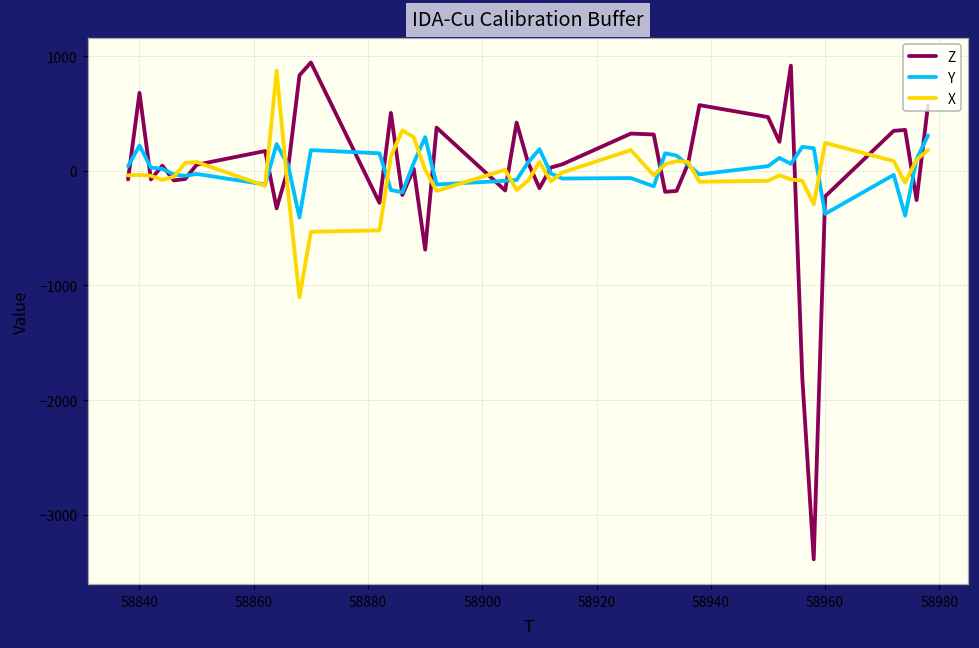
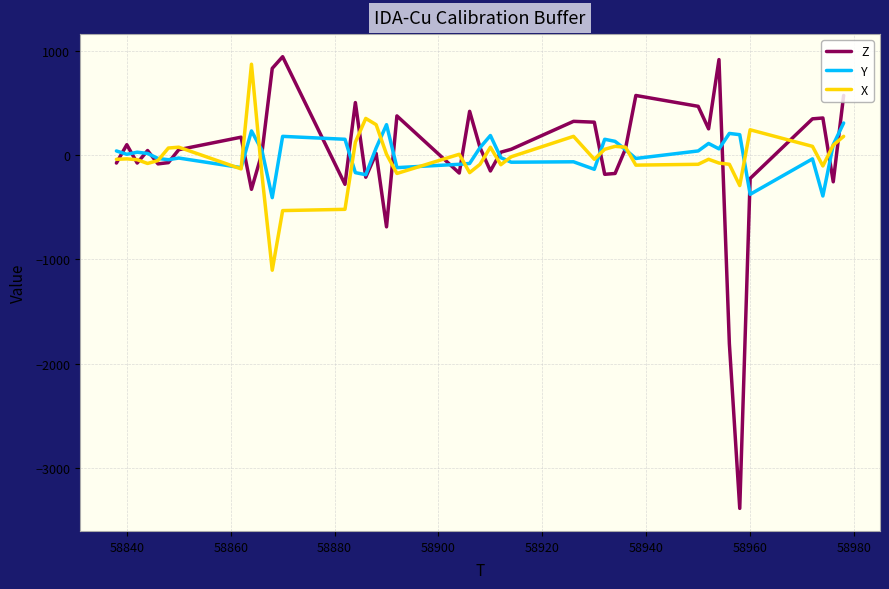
  {
    "Z": {
-     "58840": 680,
+     "58840": 100,
      "58960": -220
    },
    "Y": {
-     "58840": 220,
+     "58840": 10,
      "58960": -380
    },
    "X": {
      "58840": -40,
      "58960": 240
    }
  }
